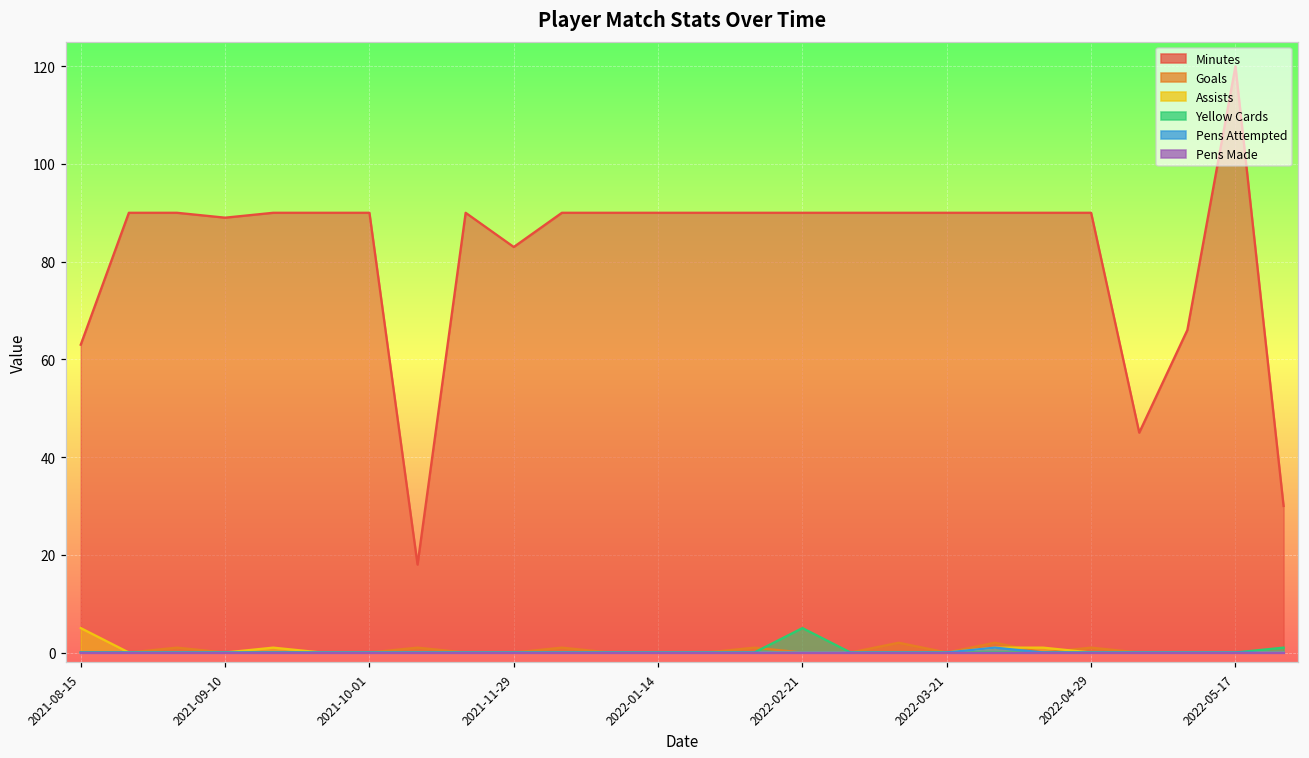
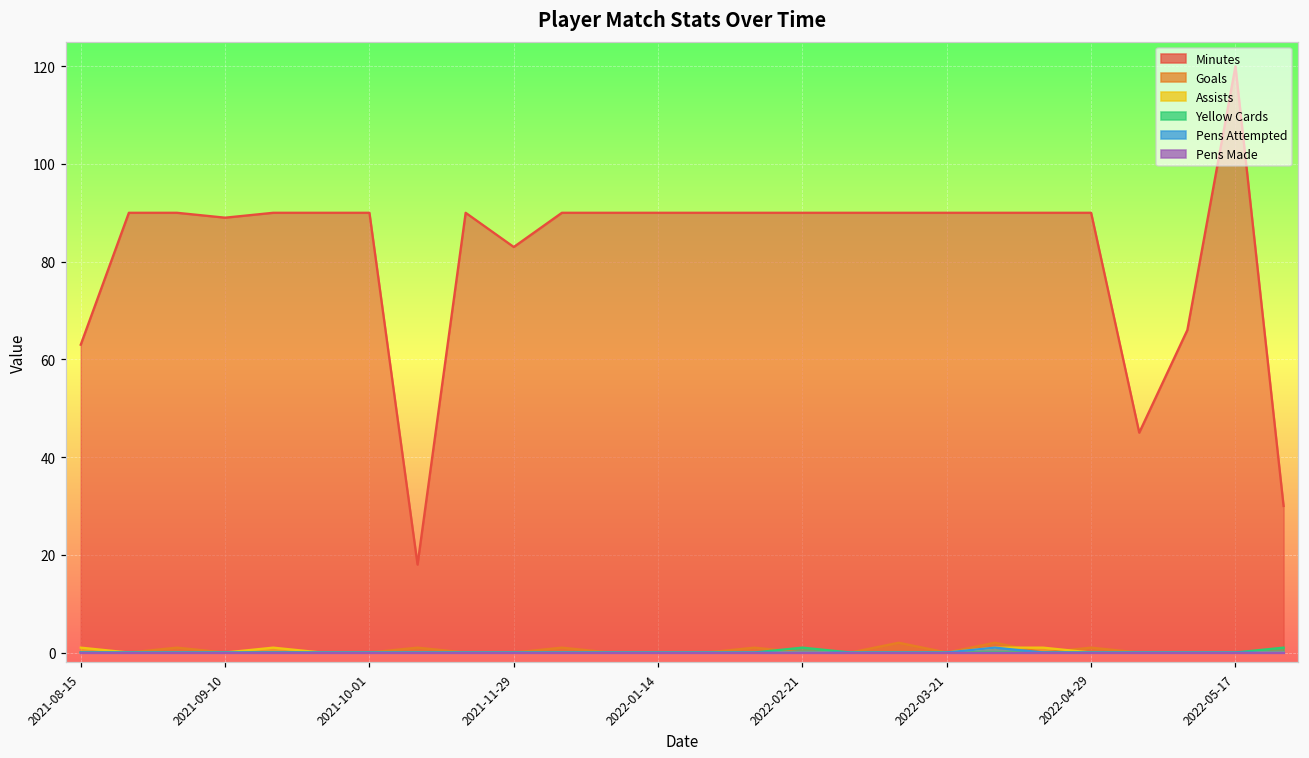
  {
    "Assists": {
-     "2021-08-15": 5
+     "2021-08-15": 1
    },
    "Yellow Cards": {
-     "2022-02-21": 5
+     "2022-02-21": 1
    }
  }
